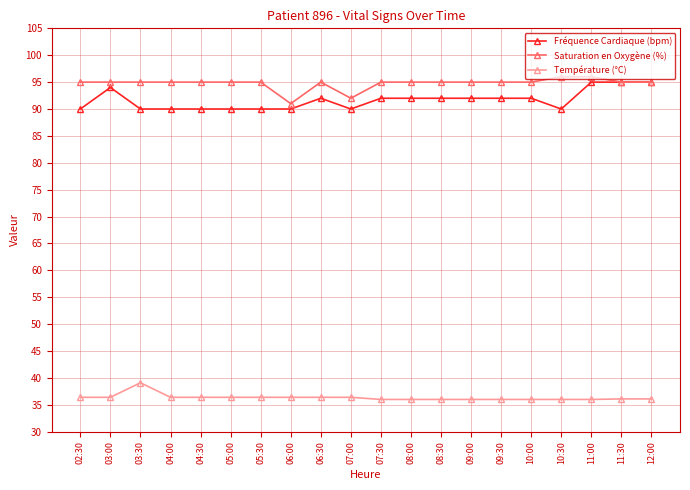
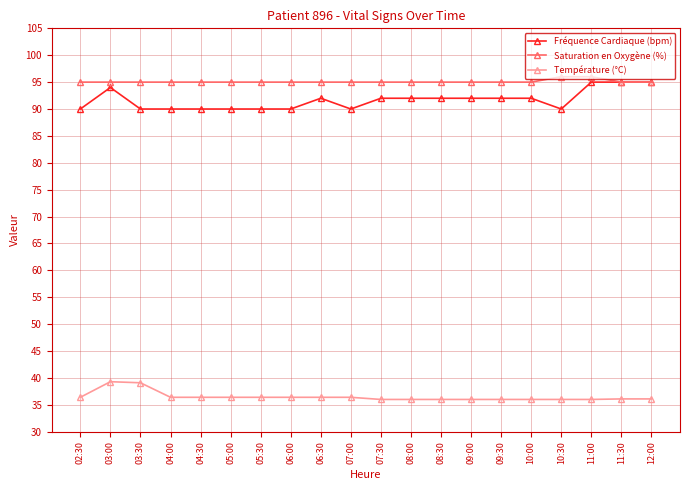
  {
    "Fréquence Cardiaque (bpm)": {
      "02:30": 90,
      "03:00": 94,
      "03:30": 90,
      "04:00": 90,
      "04:30": 90,
      "05:00": 90,
      "05:30": 90,
      "06:00": 90,
      "06:30": 92,
      "07:00": 90,
      "07:30": 92,
      "08:00": 92,
      "08:30": 92,
      "09:00": 92,
      "09:30": 92,
      "10:00": 92,
      "10:30": 90,
      "11:00": 95
    },
    "Saturation en Oxygène (%)": {
      "02:30": 95,
      "03:00": 95,
      "03:30": 95,
      "04:00": 95,
      "04:30": 95,
      "05:00": 95,
      "05:30": 95,
-     "06:00": 91,
+     "06:00": 95,
      "06:30": 95,
-     "07:00": 92,
+     "07:00": 95,
      "07:30": 95,
      "08:00": 95,
      "08:30": 95,
      "09:00": 95,
      "09:30": 95,
      "10:00": 95
    },
    "Température (°C)": {
      "02:30": 36,
-     "03:00": 36,
+     "03:00": 39,
      "03:30": 39,
      "04:00": 36,
      "04:30": 36,
      "05:00": 36,
      "05:30": 36,
      "06:00": 36,
      "06:30": 36,
      "07:00": 36,
      "07:30": 36,
      "08:00": 36,
      "08:30": 36,
      "09:00": 36,
      "09:30": 36,
      "10:00": 36,
      "10:30": 36,
      "11:00": 36,
      "11:30": 36,
      "12:00": 36
    }
  }
